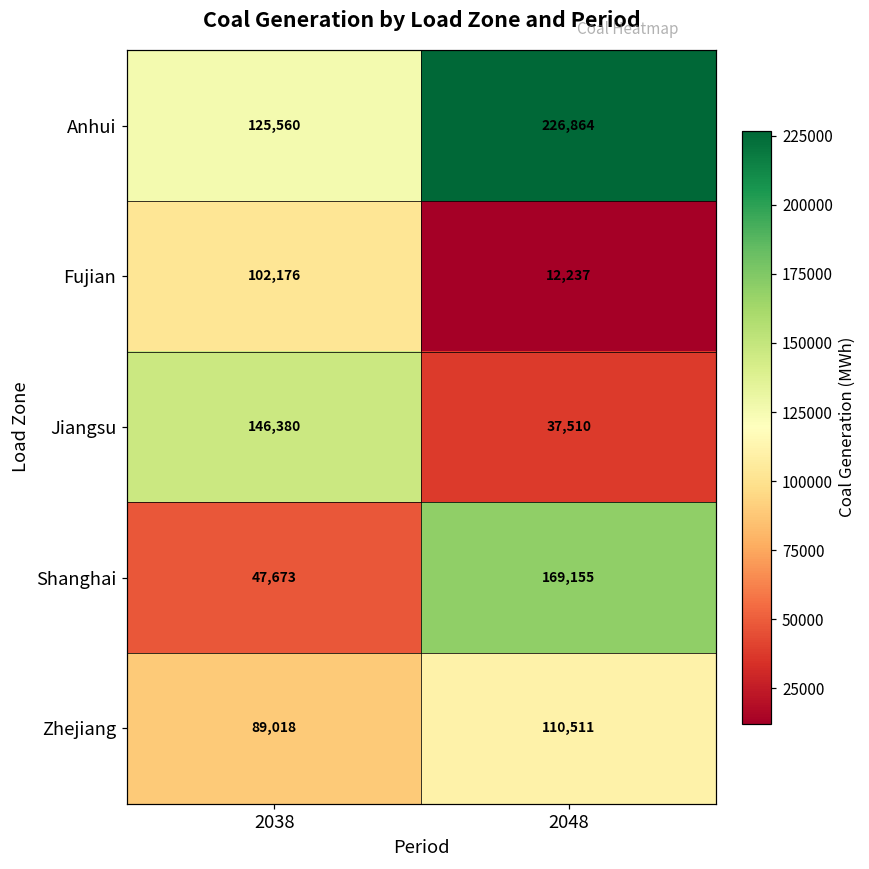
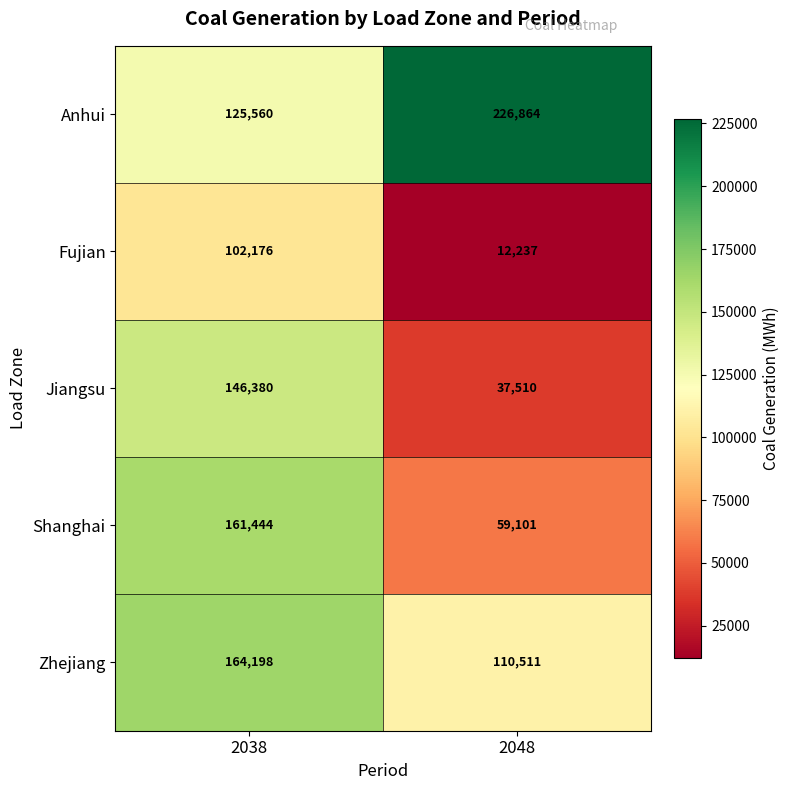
  {
    "Anhui": {
      "2038": "125,560",
      "2048": "226,864"
    },
    "Fujian": {
      "2038": "102,176",
      "2048": "12,237"
    },
    "Jiangsu": {
      "2038": "146,380",
      "2048": "37,510"
    },
    "Shanghai": {
-     "2038": "47,673",
-     "2048": "169,155"
+     "2038": "161,444",
+     "2048": "59,101"
    },
    "Zhejiang": {
-     "2038": "89,018",
+     "2038": "164,198",
      "2048": "110,511"
    }
  }
